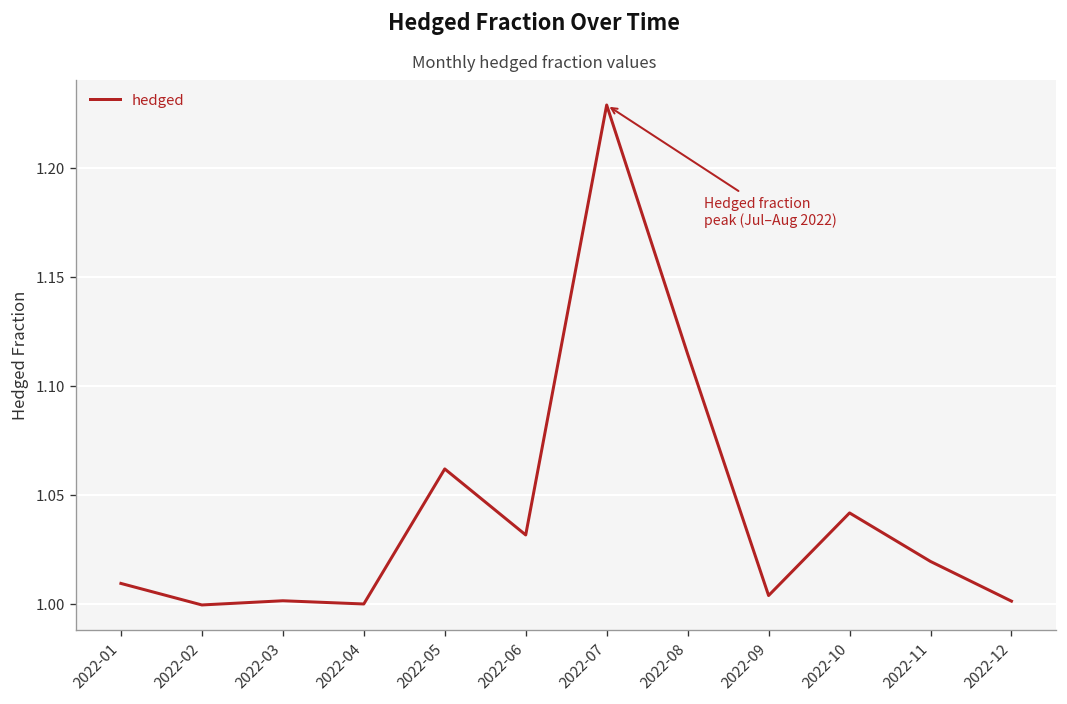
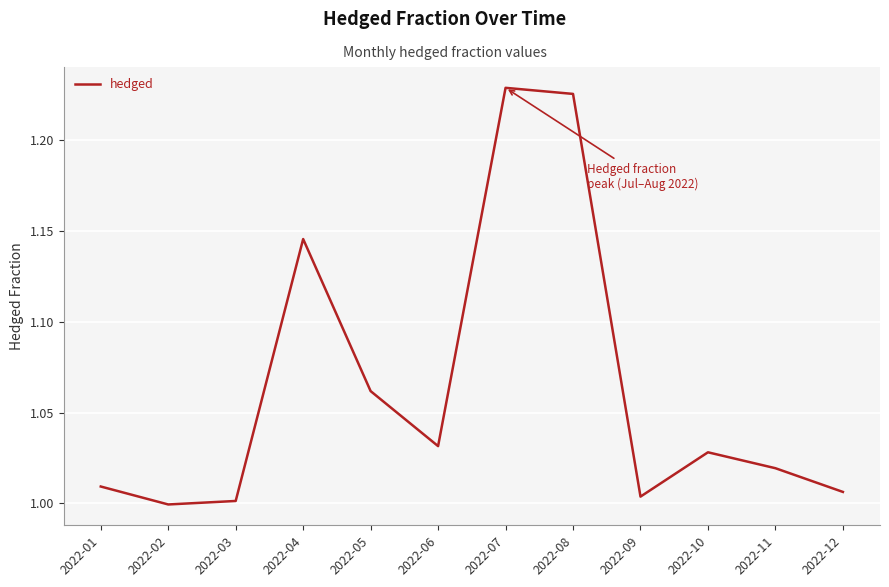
  {
    "2022-01": 1.009,
    "2022-02": 0.999,
    "2022-03": 1.001,
-   "2022-04": 1.000,
+   "2022-04": 1.146,
    "2022-05": 1.062,
    "2022-06": 1.032,
-   "2022-08": 1.115,
+   "2022-08": 1.226,
    "2022-09": 1.004,
-   "2022-10": 1.042,
+   "2022-10": 1.028,
    "2022-11": 1.019,
-   "2022-12": 1.001
+   "2022-12": 1.006
  }
